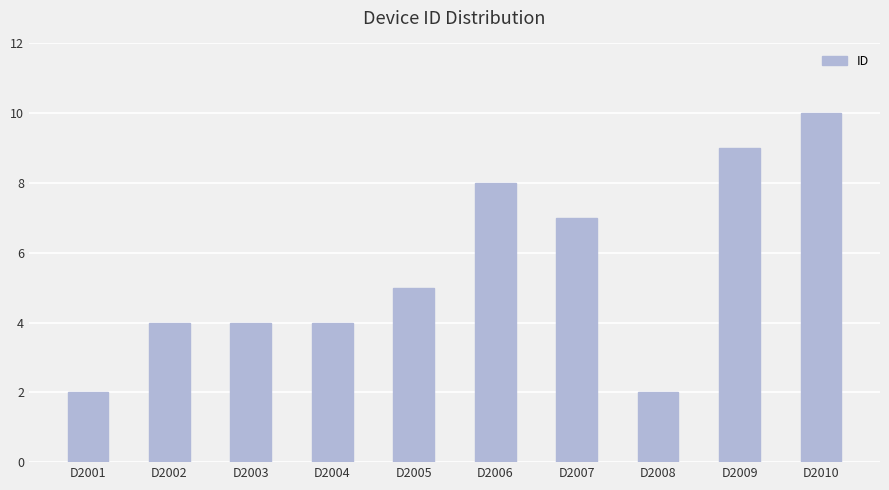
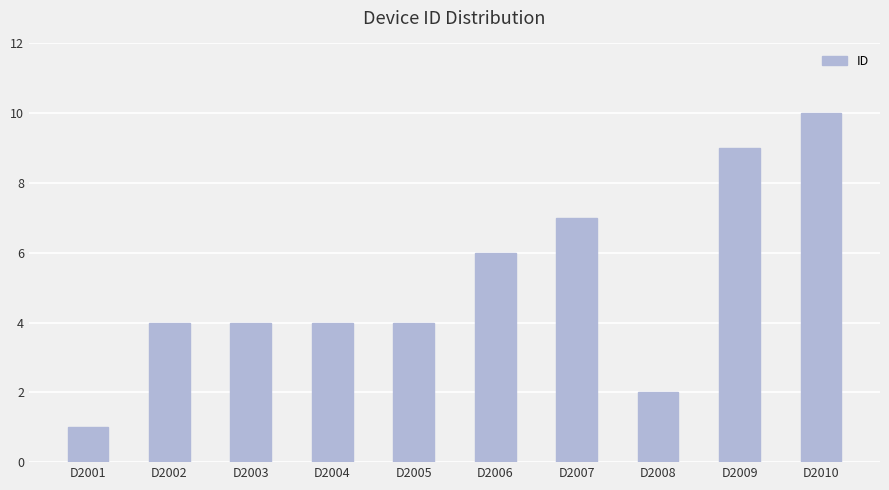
  {
-   "D2001": 2,
+   "D2001": 1,
    "D2002": 4,
    "D2003": 4,
    "D2004": 4,
-   "D2005": 5,
-   "D2006": 8,
+   "D2005": 4,
+   "D2006": 6,
    "D2007": 7,
    "D2008": 2,
    "D2009": 9,
    "D2010": 10
  }
